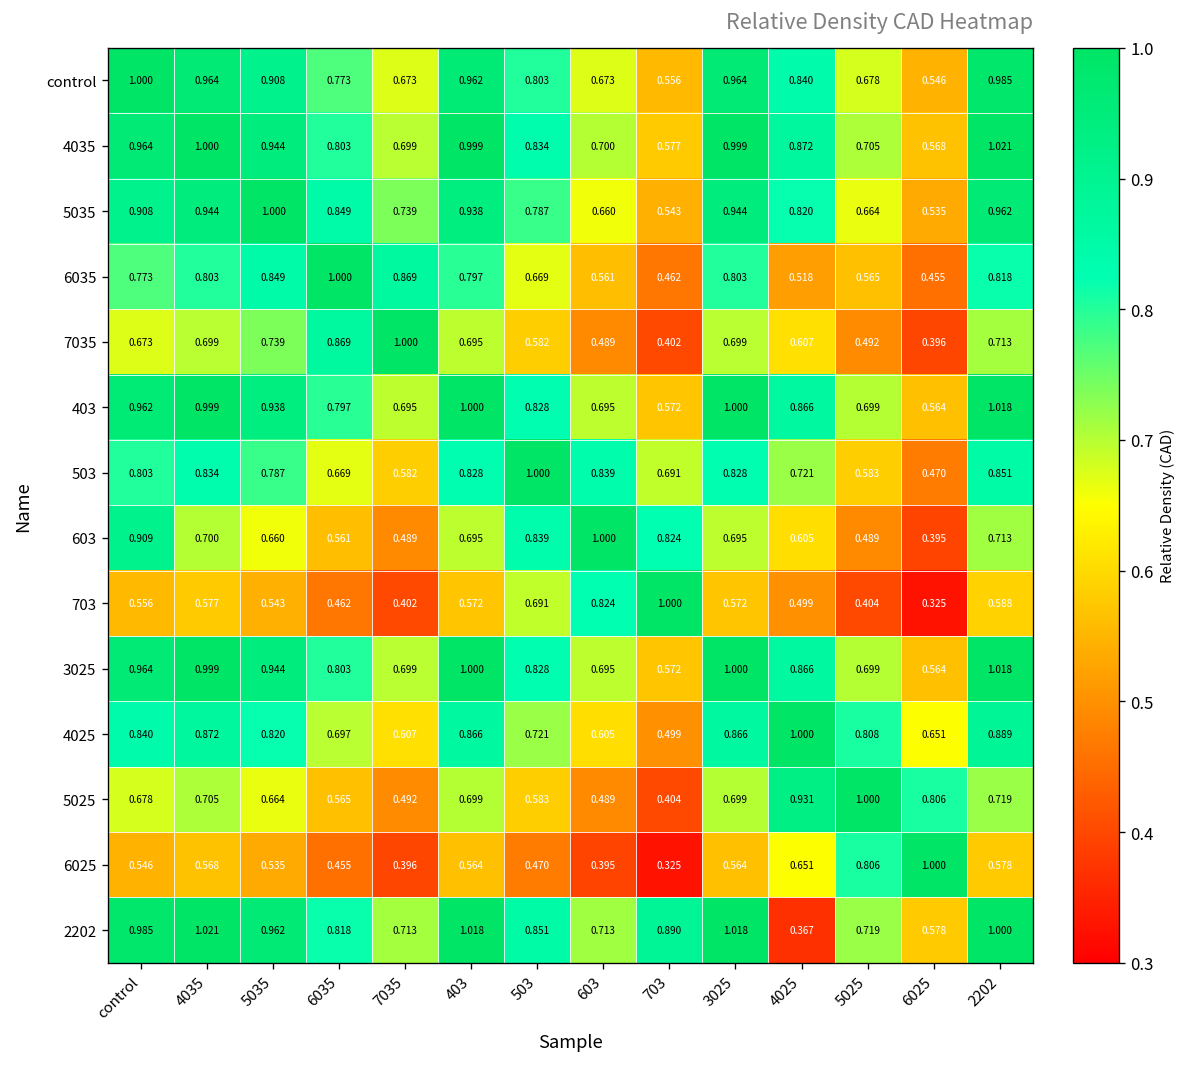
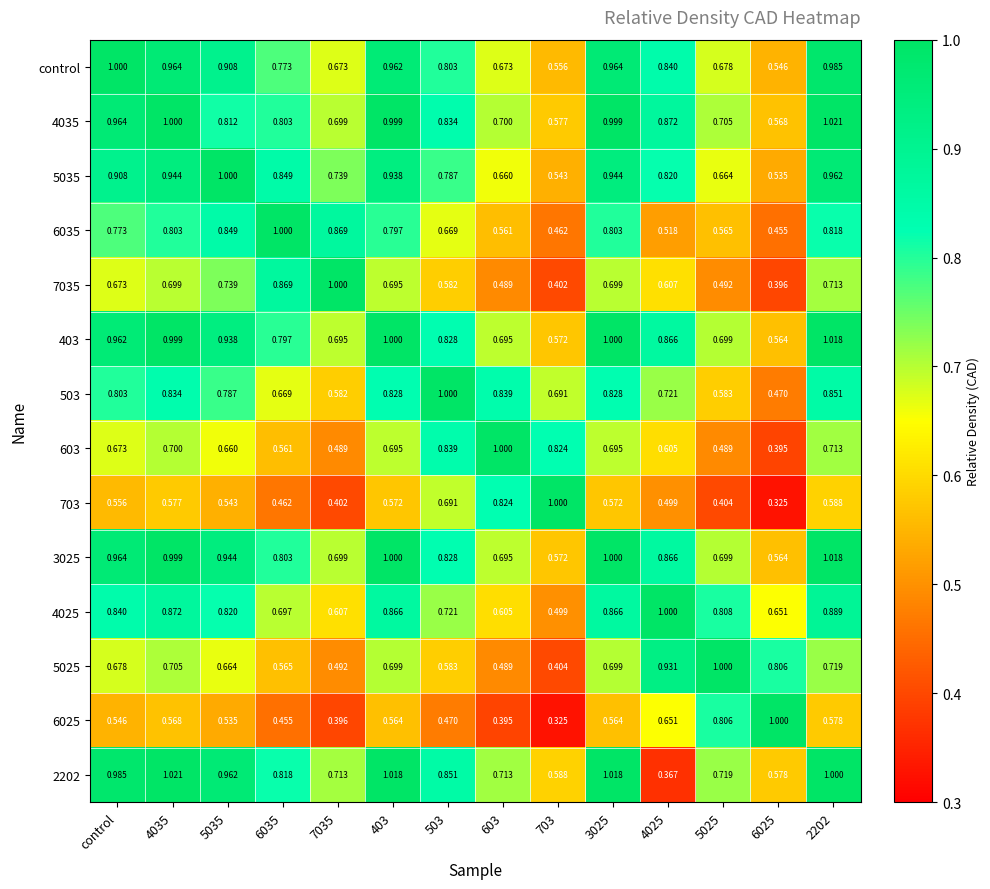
  {
    "control": {
      "control": 1.000,
      "4035": 0.964,
      "5035": 0.908,
      "6035": 0.773,
      "7035": 0.673,
      "403": 0.962,
      "503": 0.803,
      "603": 0.673,
      "703": 0.556,
      "3025": 0.964,
      "4025": 0.840,
      "5025": 0.678,
      "6025": 0.546,
      "2202": 0.985
    },
    "4035": {
      "control": 0.964,
      "4035": 1.000,
-     "5035": 0.944,
+     "5035": 0.812,
      "6035": 0.803,
      "7035": 0.699,
      "403": 0.999,
      "503": 0.834,
      "603": 0.700,
      "703": 0.577,
      "3025": 0.999,
      "4025": 0.872,
      "5025": 0.705,
      "6025": 0.568,
      "2202": 1.021
    },
    "5035": {
      "control": 0.908,
      "4035": 0.944,
      "5035": 1.000,
      "6035": 0.849,
      "7035": 0.739,
      "403": 0.938,
      "503": 0.787,
      "603": 0.660,
      "703": 0.543,
      "3025": 0.944,
      "4025": 0.820,
      "5025": 0.664,
      "6025": 0.535,
      "2202": 0.962
    },
    "6035": {
      "control": 0.773,
      "4035": 0.803,
      "5035": 0.849,
      "6035": 1.000,
      "7035": 0.869,
      "403": 0.797,
      "503": 0.669,
      "603": 0.561,
      "703": 0.462,
      "3025": 0.803,
      "4025": 0.518,
      "5025": 0.565,
      "6025": 0.455,
      "2202": 0.818
    },
    "7035": {
      "control": 0.673,
      "4035": 0.699,
      "5035": 0.739,
      "6035": 0.869,
      "7035": 1.000,
      "403": 0.695,
      "503": 0.582,
      "603": 0.489,
      "703": 0.402,
      "3025": 0.699,
      "4025": 0.607,
      "5025": 0.492,
      "6025": 0.396,
      "2202": 0.713
    },
    "403": {
      "control": 0.962,
      "4035": 0.999,
      "5035": 0.938,
      "6035": 0.797,
      "7035": 0.695,
      "403": 1.000,
      "503": 0.828,
      "603": 0.695,
      "703": 0.572,
      "3025": 1.000,
      "4025": 0.866,
      "5025": 0.699,
      "6025": 0.564,
      "2202": 1.018
    },
    "503": {
      "control": 0.803,
      "4035": 0.834,
      "5035": 0.787,
      "6035": 0.669,
      "7035": 0.582,
      "403": 0.828,
      "503": 1.000,
      "603": 0.839,
      "703": 0.691,
      "3025": 0.828,
      "4025": 0.721,
      "5025": 0.583,
      "6025": 0.470,
      "2202": 0.851
    },
    "603": {
-     "control": 0.909,
+     "control": 0.673,
      "4035": 0.700,
      "5035": 0.660,
      "6035": 0.561,
      "7035": 0.489,
      "403": 0.695,
      "503": 0.839,
      "603": 1.000,
      "703": 0.824,
      "3025": 0.695,
      "4025": 0.605,
      "5025": 0.489,
      "6025": 0.395,
      "2202": 0.713
    },
    "703": {
      "control": 0.556,
      "4035": 0.577,
      "5035": 0.543,
      "6035": 0.462,
      "7035": 0.402,
      "403": 0.572,
      "503": 0.691,
      "603": 0.824,
      "703": 1.000,
      "3025": 0.572,
      "4025": 0.499,
      "5025": 0.404,
      "6025": 0.325,
      "2202": 0.588
    },
    "3025": {
      "control": 0.964,
      "4035": 0.999,
      "5035": 0.944,
      "6035": 0.803,
      "7035": 0.699,
      "403": 1.000,
      "503": 0.828,
      "603": 0.695,
      "703": 0.572,
      "3025": 1.000,
      "4025": 0.866,
      "5025": 0.699,
      "6025": 0.564,
      "2202": 1.018
    },
    "4025": {
      "control": 0.840,
      "4035": 0.872,
      "5035": 0.820,
      "6035": 0.697,
      "7035": 0.607,
      "403": 0.866,
      "503": 0.721,
      "603": 0.605,
      "703": 0.499,
      "3025": 0.866,
      "4025": 1.000,
      "5025": 0.808,
      "6025": 0.651,
      "2202": 0.889
    },
    "5025": {
      "control": 0.678,
      "4035": 0.705,
      "5035": 0.664,
      "6035": 0.565,
      "7035": 0.492,
      "403": 0.699,
      "503": 0.583,
      "603": 0.489,
      "703": 0.404,
      "3025": 0.699,
      "4025": 0.931,
      "5025": 1.000,
      "6025": 0.806,
      "2202": 0.719
    },
    "6025": {
      "control": 0.546,
      "4035": 0.568,
      "5035": 0.535,
      "6035": 0.455,
      "7035": 0.396,
      "403": 0.564,
      "503": 0.470,
      "603": 0.395,
      "703": 0.325,
      "3025": 0.564,
      "4025": 0.651,
      "5025": 0.806,
      "6025": 1.000,
      "2202": 0.578
    },
    "2202": {
      "control": 0.985,
      "4035": 1.021,
      "5035": 0.962,
      "6035": 0.818,
      "7035": 0.713,
      "403": 1.018,
      "503": 0.851,
      "603": 0.713,
-     "703": 0.890,
+     "703": 0.588,
      "3025": 1.018,
      "4025": 0.367,
      "5025": 0.719,
      "6025": 0.578,
      "2202": 1.000
    }
  }
